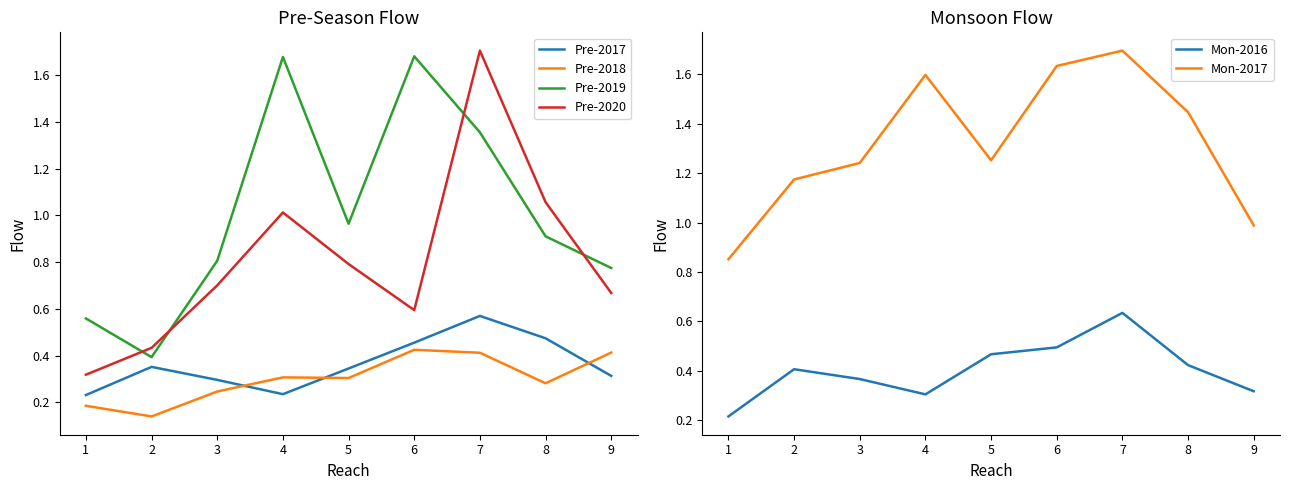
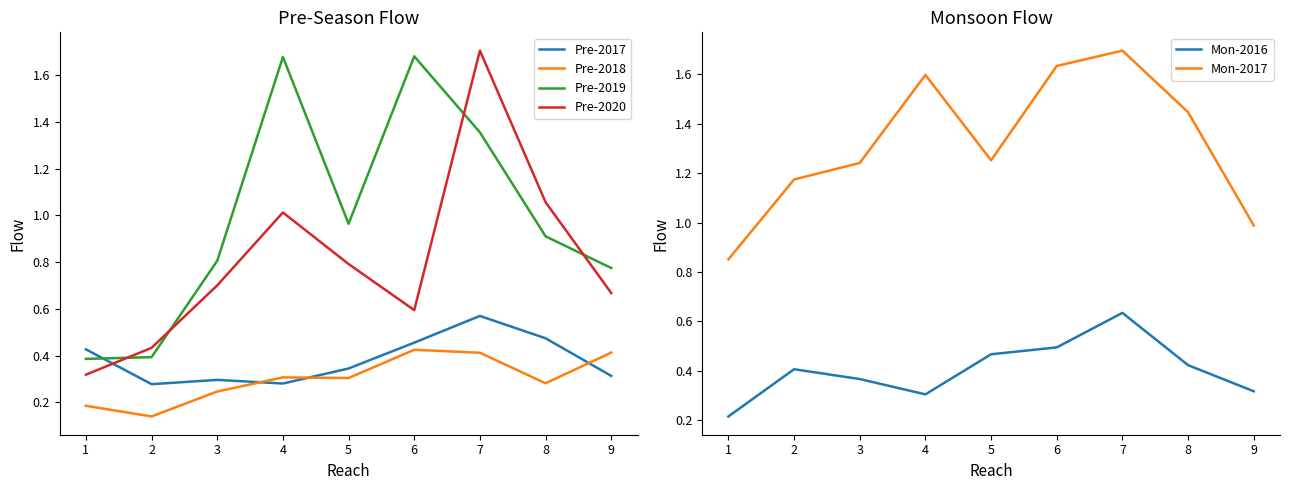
  {
    "Pre-Season Flow": {
      "Pre-2017": {
-       "1": 0.23,
-       "2": 0.35,
+       "1": 0.43,
+       "2": 0.28,
        "3": 0.30,
-       "4": 0.24,
+       "4": 0.28,
        "5": 0.35,
        "6": 0.46,
        "7": 0.57,
        "8": 0.47,
        "9": 0.31
      },
      "Pre-2018": {
        "1": 0.19,
        "2": 0.14,
        "3": 0.25,
        "4": 0.31,
        "5": 0.30,
        "6": 0.43,
        "7": 0.41,
        "8": 0.28,
        "9": 0.41
      },
      "Pre-2019": {
-       "1": 0.56,
+       "1": 0.39,
        "2": 0.39,
        "3": 0.81,
        "4": 1.68,
        "5": 0.96,
        "6": 1.68,
        "7": 1.36,
        "8": 0.91,
        "9": 0.77
      },
      "Pre-2020": {
        "1": 0.32,
        "2": 0.43,
        "3": 0.70,
        "4": 1.01,
        "5": 0.79,
        "6": 0.59,
        "7": 1.71,
        "8": 1.06,
        "9": 0.67
      }
    },
    "Monsoon Flow": {
      "Mon-2016": {
        "1": 0.21,
        "2": 0.41,
        "3": 0.37,
        "4": 0.30,
        "5": 0.47,
        "6": 0.49,
        "7": 0.63,
        "8": 0.42,
        "9": 0.32
      },
      "Mon-2017": {
        "1": 0.85,
        "2": 1.17,
        "3": 1.24,
        "4": 1.60,
        "5": 1.25,
        "6": 1.63,
        "7": 1.70,
        "8": 1.45,
        "9": 0.99
      }
    }
  }
